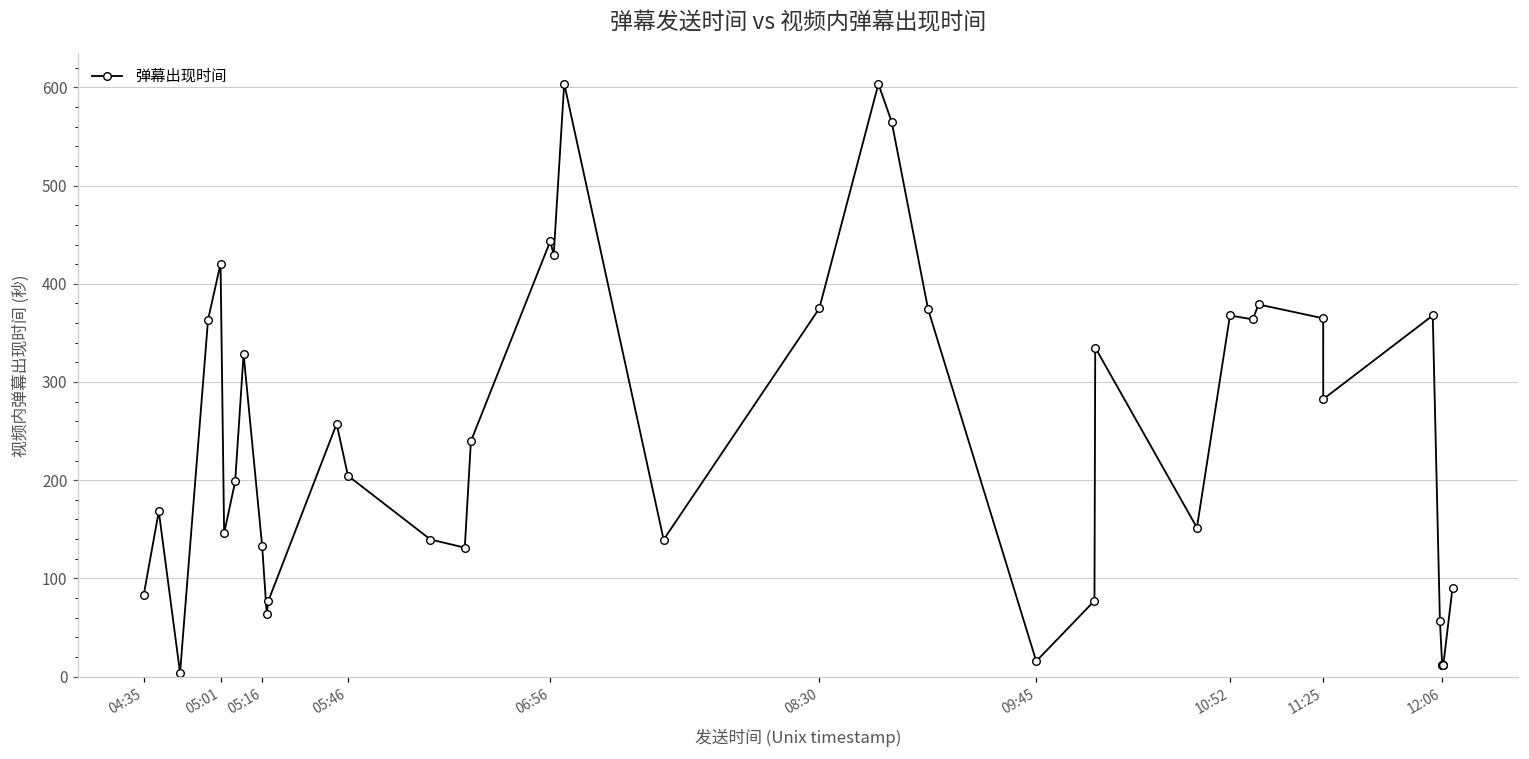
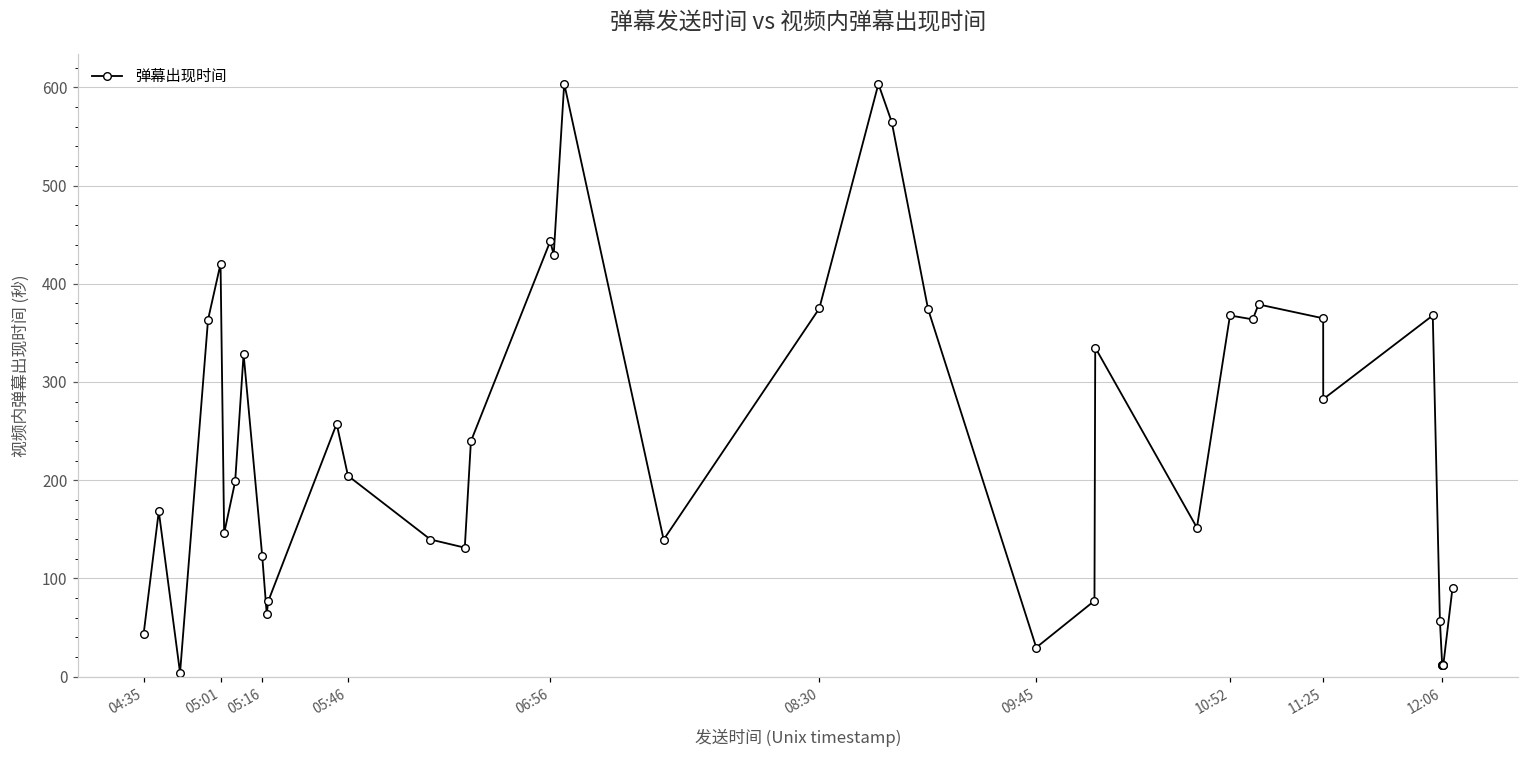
  {
-   "04:35": 80,
+   "04:35": 40,
    "05:01": 420,
-   "05:16": 130,
+   "05:16": 120,
    "05:46": 200,
    "06:56": 440,
    "08:30": 370,
-   "09:45": 20,
+   "09:45": 30,
    "10:52": 370,
    "11:25": 280,
    "12:06": 10
  }
